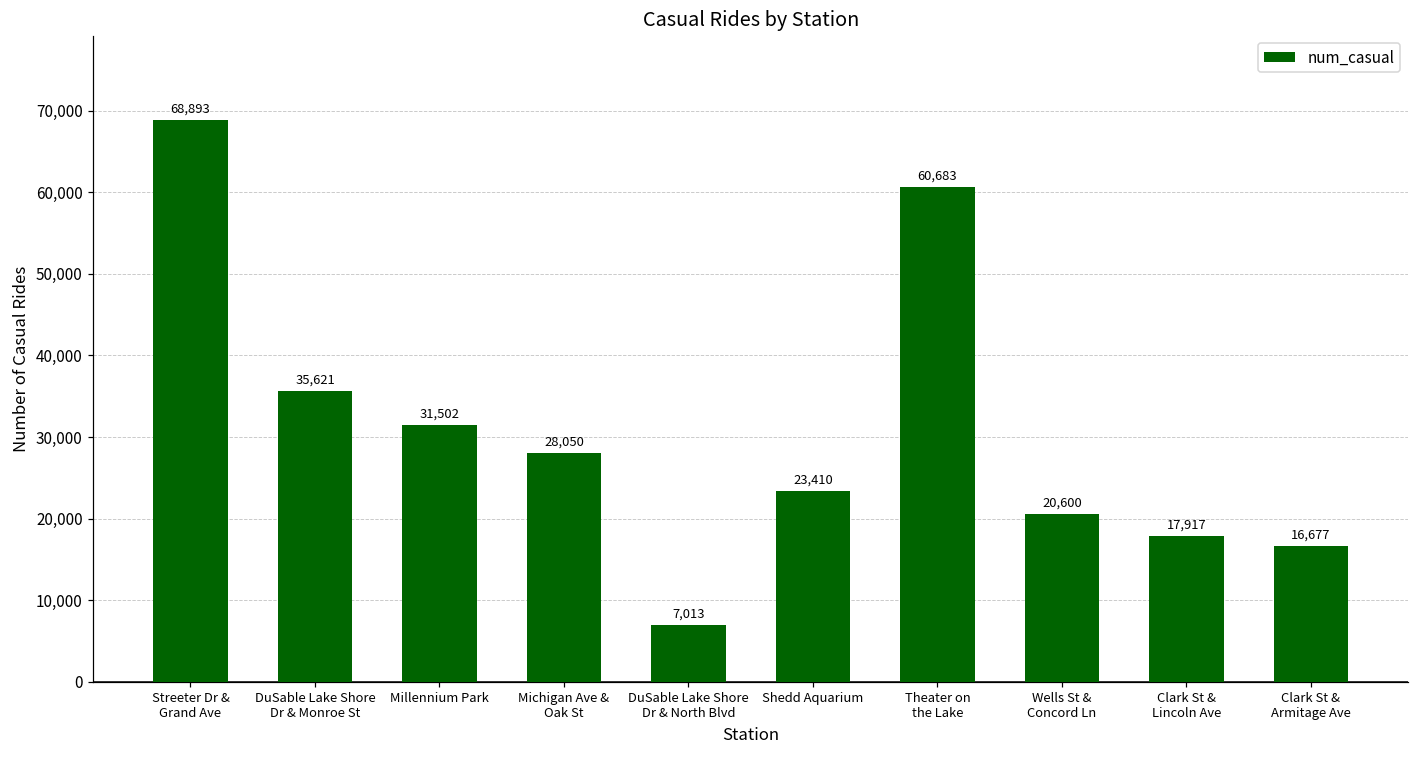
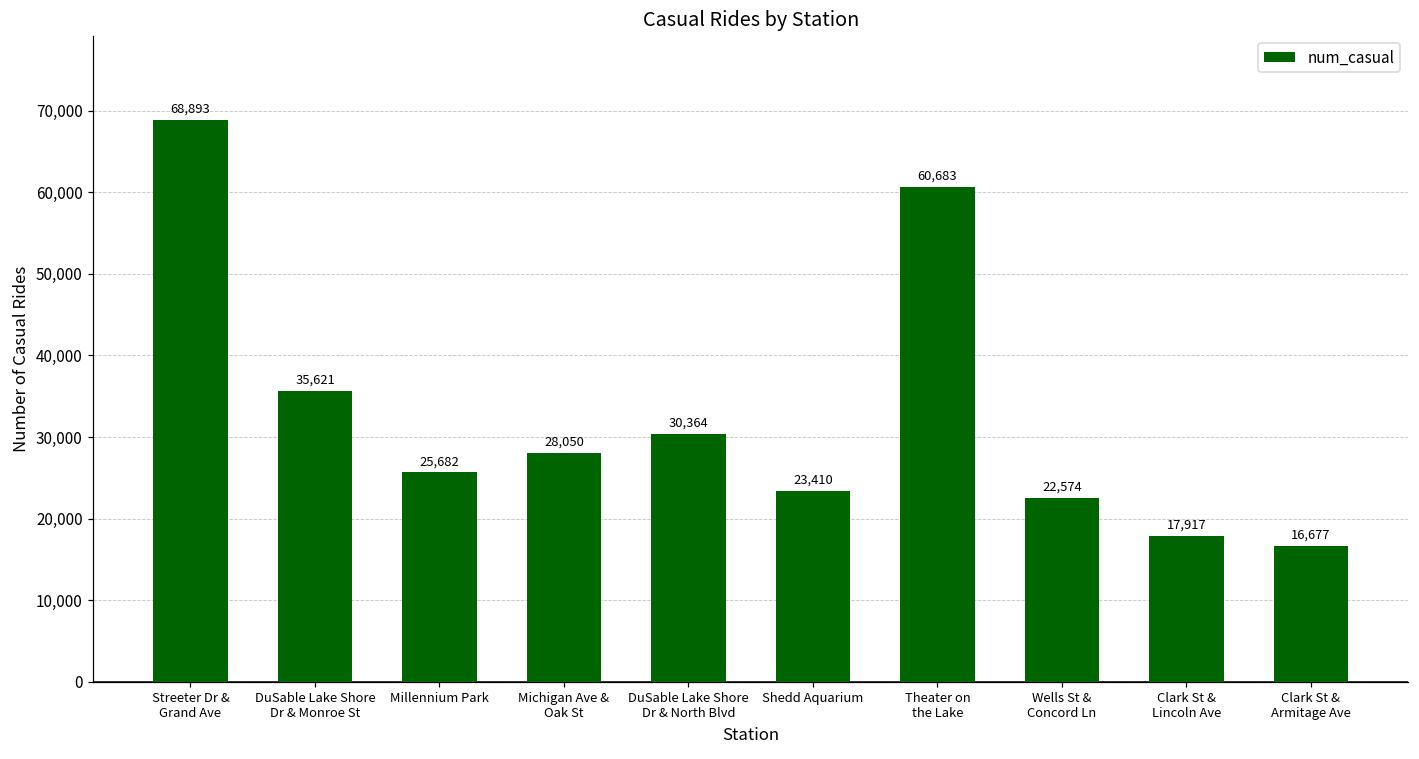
  {
    "Streeter Dr & Grand Ave": "68,893",
    "DuSable Lake Shore Dr & Monroe St": "35,621",
-   "Millennium Park": "31,502",
+   "Millennium Park": "25,682",
    "Michigan Ave & Oak St": "28,050",
-   "DuSable Lake Shore Dr & North Blvd": "7,013",
+   "DuSable Lake Shore Dr & North Blvd": "30,364",
    "Shedd Aquarium": "23,410",
    "Theater on the Lake": "60,683",
-   "Wells St & Concord Ln": "20,600",
+   "Wells St & Concord Ln": "22,574",
    "Clark St & Lincoln Ave": "17,917",
    "Clark St & Armitage Ave": "16,677"
  }
